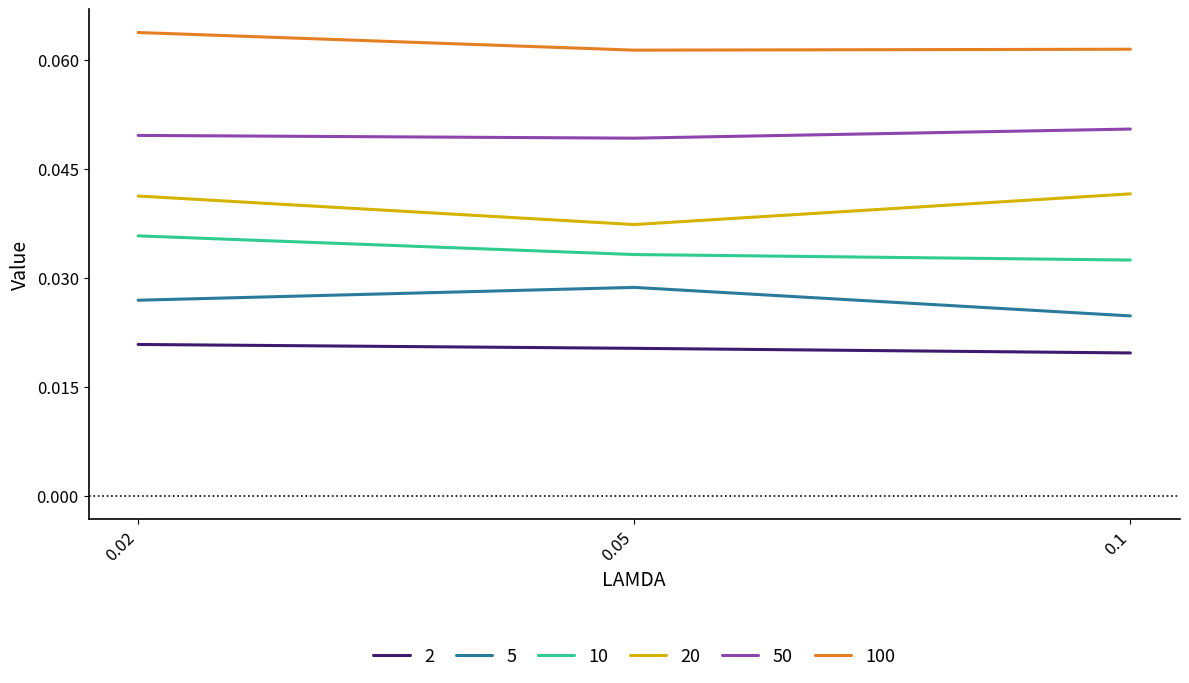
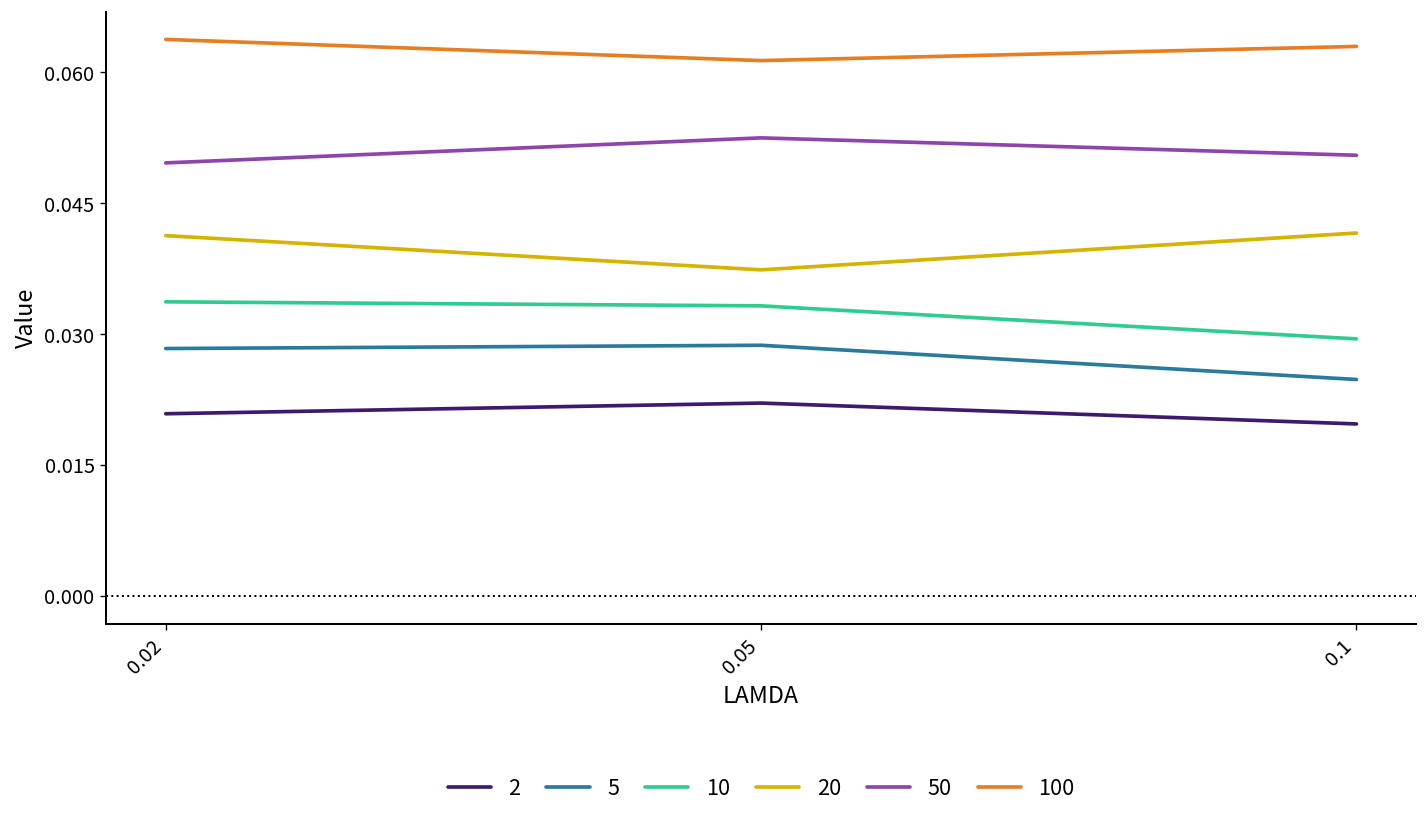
  {
    "2": {
      "0.02": 0.021,
-     "0.05": 0.020,
+     "0.05": 0.022,
      "0.1": 0.020
    },
    "5": {
-     "0.02": 0.027,
+     "0.02": 0.028,
      "0.05": 0.029,
      "0.1": 0.025
    },
    "10": {
-     "0.02": 0.036,
+     "0.02": 0.034,
      "0.05": 0.033,
-     "0.1": 0.032
+     "0.1": 0.029
    },
    "20": {
      "0.02": 0.041,
      "0.05": 0.037,
      "0.1": 0.042
    },
    "50": {
      "0.02": 0.050,
-     "0.05": 0.049,
+     "0.05": 0.052,
      "0.1": 0.051
    },
    "100": {
      "0.02": 0.064,
      "0.05": 0.061,
-     "0.1": 0.061
+     "0.1": 0.063
    }
  }
